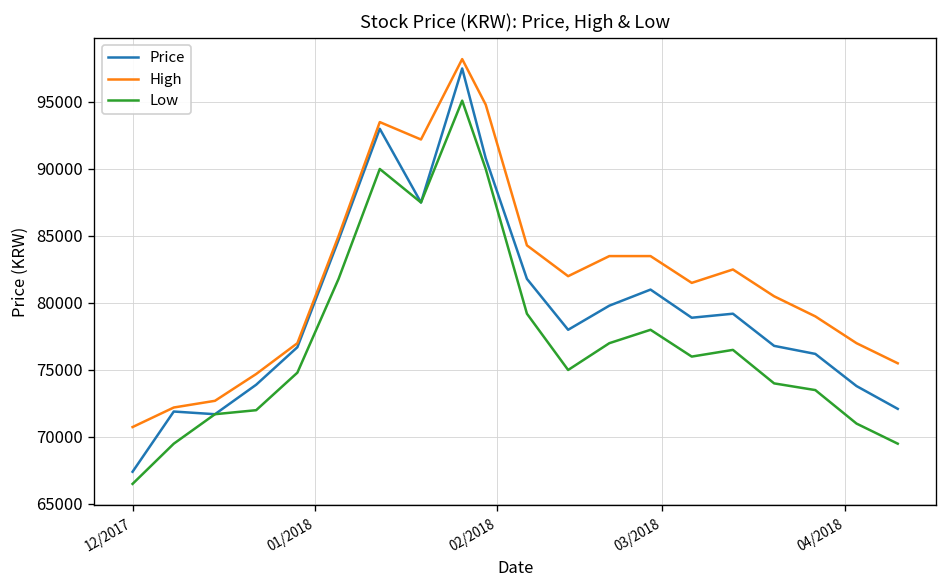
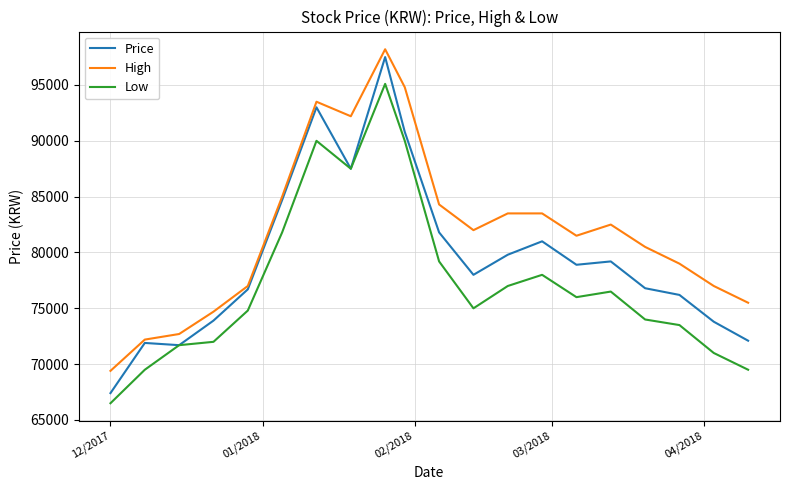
  {
    "Price": {
      "12/2017": 67400
    },
    "High": {
-     "12/2017": 70700
+     "12/2017": 69400
    },
    "Low": {
      "12/2017": 66500
    }
  }
